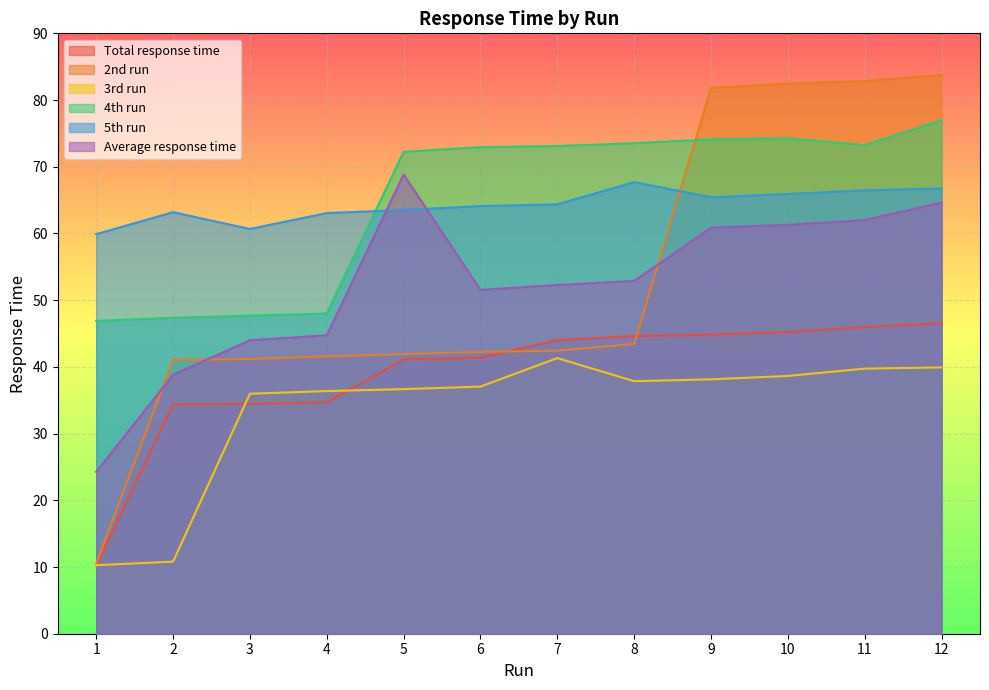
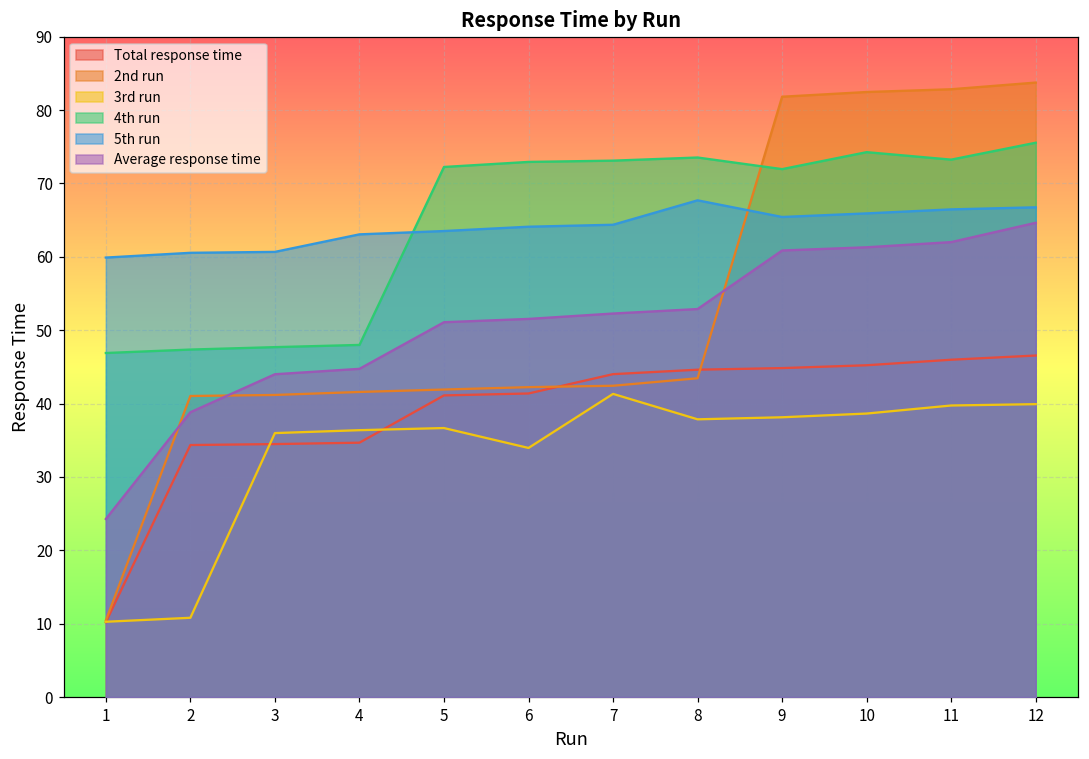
  {
    "3rd run": {
      "2": 11,
      "3": 36,
      "4": 36,
      "5": 37,
-     "6": 37,
+     "6": 34,
      "7": 41,
      "8": 38,
      "9": 38,
      "10": 39,
      "11": 40,
      "12": 40
    },
    "4th run": {
      "1": 47,
      "2": 47,
      "3": 48,
      "4": 48,
      "5": 72,
      "6": 73,
      "7": 73,
      "8": 74,
-     "9": 74,
+     "9": 72,
      "10": 74,
      "11": 73,
-     "12": 77
+     "12": 76
    },
    "5th run": {
      "1": 60,
-     "2": 63,
+     "2": 61,
      "3": 61,
      "4": 63,
      "5": 64,
      "6": 64,
      "7": 64,
      "8": 68,
      "9": 65,
      "10": 66,
      "11": 66,
      "12": 67
    },
    "Average response time": {
      "1": 24,
      "2": 39,
      "3": 44,
      "4": 45,
-     "5": 69,
+     "5": 51,
      "6": 52,
      "7": 52,
      "8": 53,
      "9": 61,
      "10": 61,
      "11": 62,
      "12": 65
    }
  }
